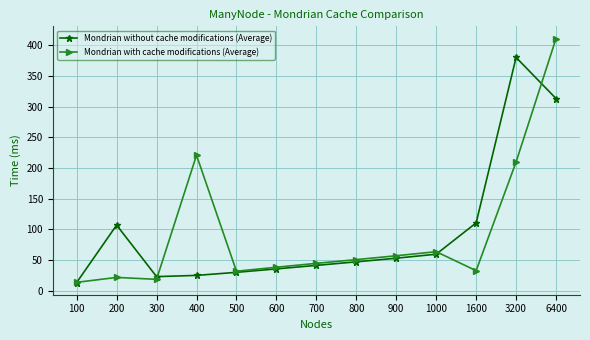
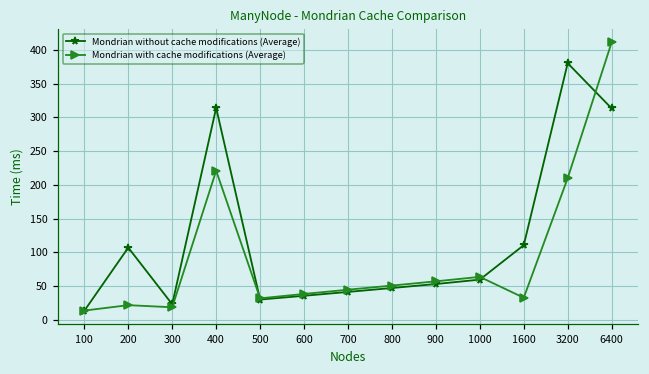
  {
    "Mondrian without cache modifications (Average)": {
      "200": 110,
      "300": 20,
-     "400": 30,
+     "400": 310,
      "1600": 110,
      "3200": 380,
      "6400": 310
    },
    "Mondrian with cache modifications (Average)": {
      "200": 20,
      "300": 20,
      "400": 220,
      "1600": 30,
      "3200": 210,
      "6400": 410
    }
  }
